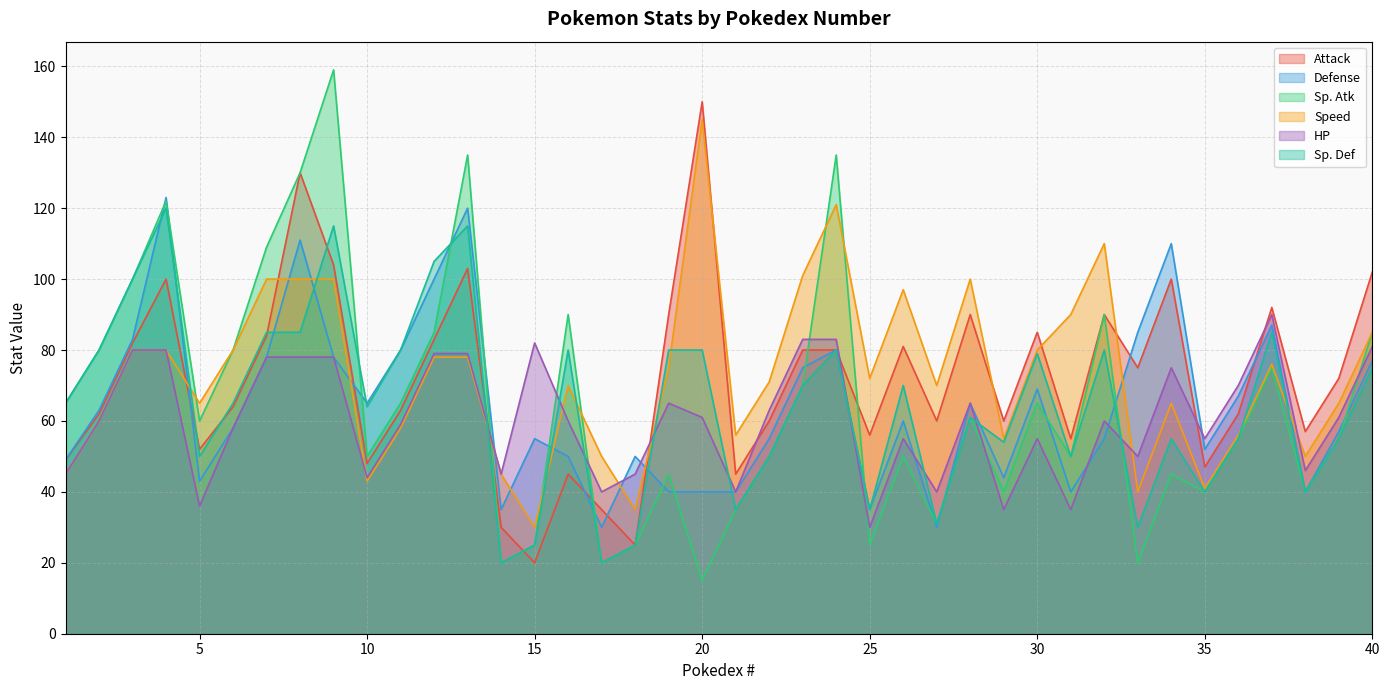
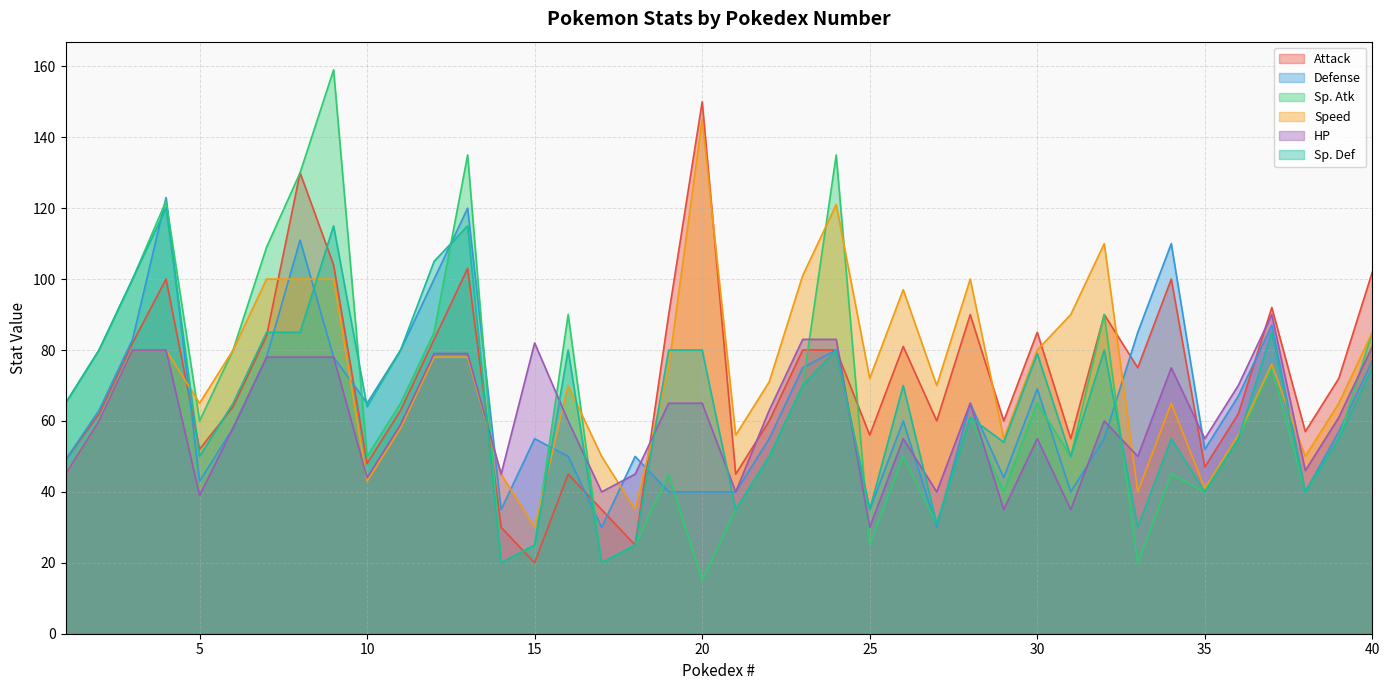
  {
    "HP": {
-     "5": 36,
+     "5": 39,
      "10": 44,
      "15": 82,
-     "20": 61,
+     "20": 65,
      "25": 30,
      "30": 55,
      "35": 55,
      "40": 81
    }
  }
